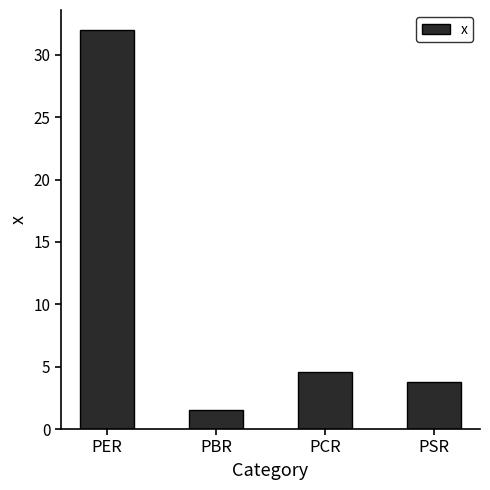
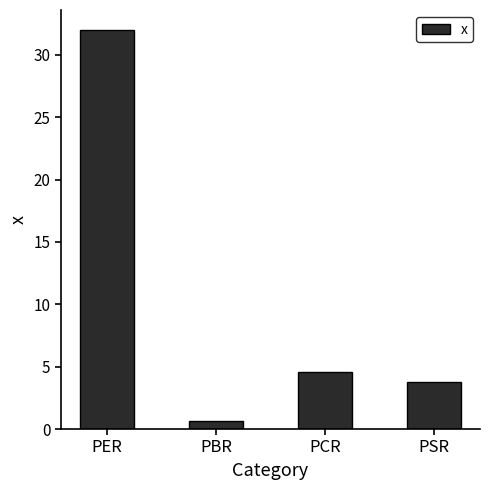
  {
    "PER": 32.0,
-   "PBR": 1.5,
+   "PBR": 0.7,
    "PCR": 4.5,
    "PSR": 3.8
  }
